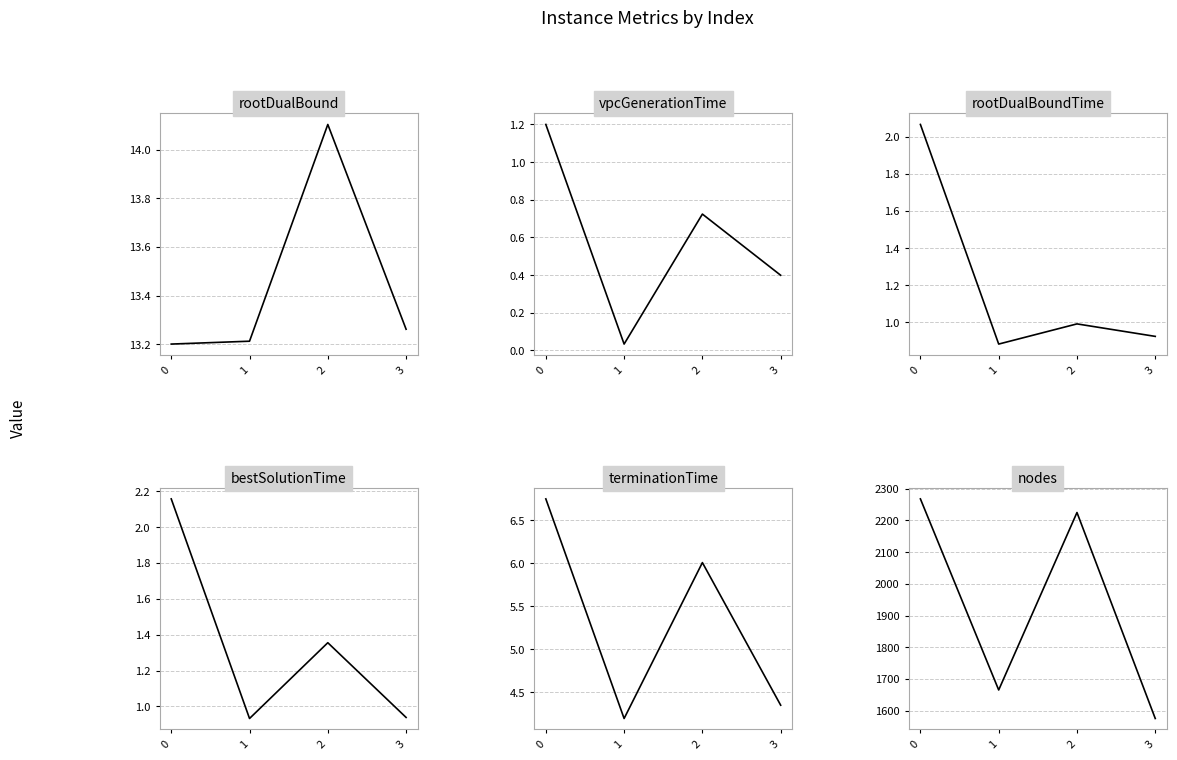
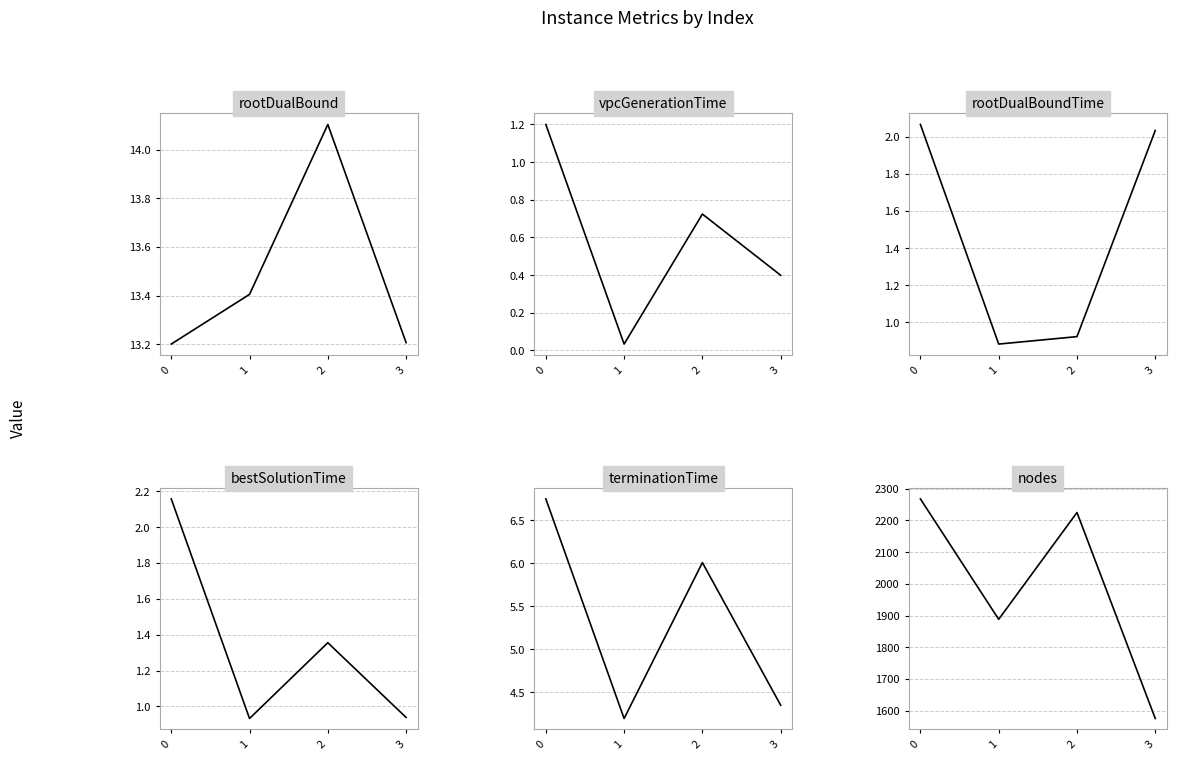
  {
    "rootDualBound": {
      "0": 13.20,
-     "1": 13.21,
+     "1": 13.40,
      "2": 14.10,
-     "3": 13.26
+     "3": 13.21
    },
    "vpcGenerationTime": {
      "0": 1.20,
      "1": 0.03,
      "2": 0.72,
      "3": 0.40
    },
    "rootDualBoundTime": {
      "0": 2.07,
      "1": 0.88,
-     "2": 0.99,
-     "3": 0.92
+     "2": 0.92,
+     "3": 2.03
    },
    "bestSolutionTime": {
      "0": 2.16,
      "1": 0.93,
      "2": 1.36,
      "3": 0.94
    },
    "terminationTime": {
      "0": 6.7,
      "1": 4.2,
      "2": 6.0,
      "3": 4.3
    },
    "nodes": {
      "0": 2270,
-     "1": 1670,
+     "1": 1890,
      "2": 2230,
      "3": 1580
    }
  }
